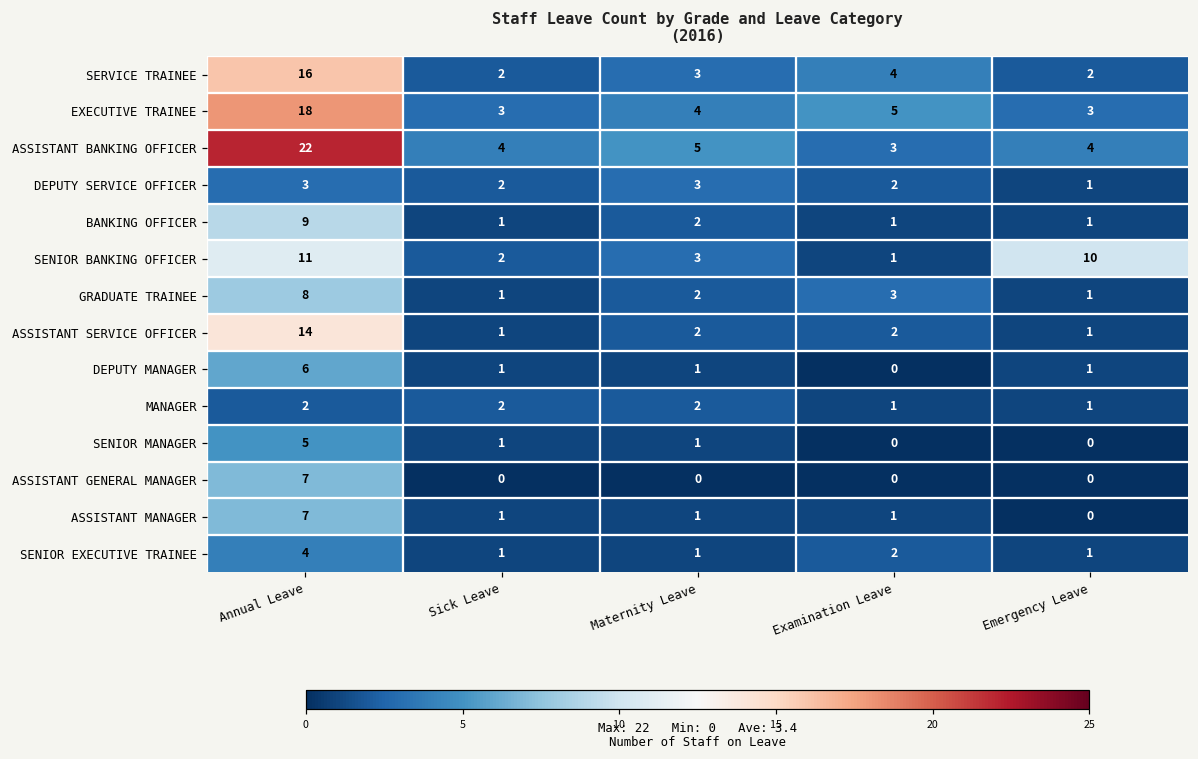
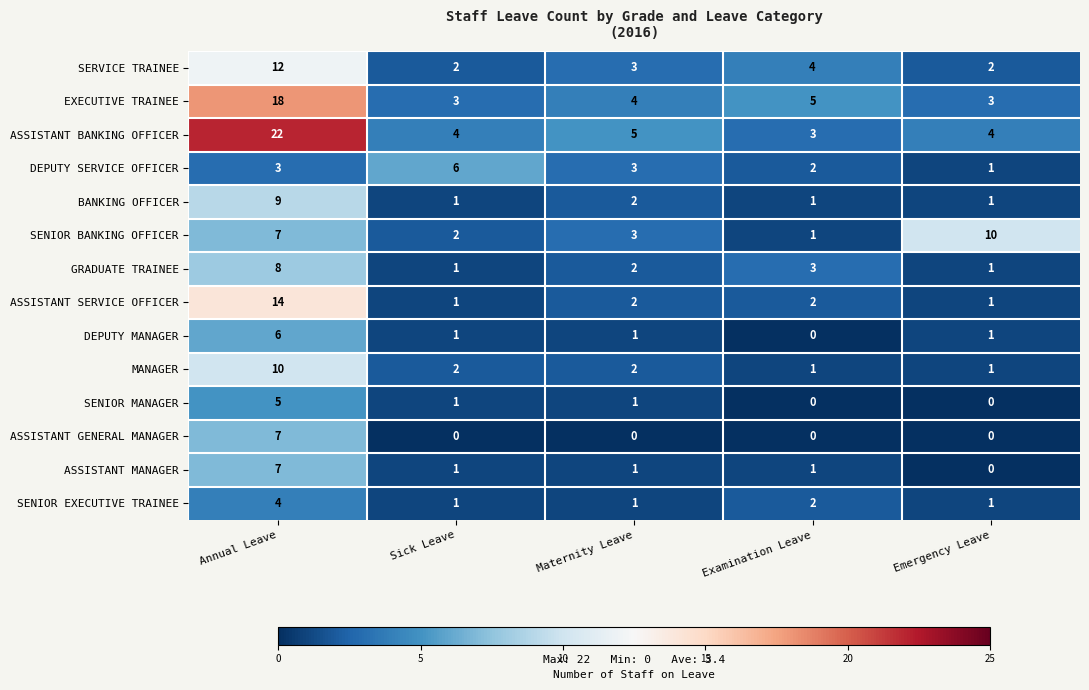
  {
    "SERVICE TRAINEE": {
-     "Annual Leave": 16,
+     "Annual Leave": 12,
      "Sick Leave": 2,
      "Maternity Leave": 3,
      "Examination Leave": 4,
      "Emergency Leave": 2
    },
    "EXECUTIVE TRAINEE": {
      "Annual Leave": 18,
      "Sick Leave": 3,
      "Maternity Leave": 4,
      "Examination Leave": 5,
      "Emergency Leave": 3
    },
    "ASSISTANT BANKING OFFICER": {
      "Annual Leave": 22,
      "Sick Leave": 4,
      "Maternity Leave": 5,
      "Examination Leave": 3,
      "Emergency Leave": 4
    },
    "DEPUTY SERVICE OFFICER": {
      "Annual Leave": 3,
-     "Sick Leave": 2,
+     "Sick Leave": 6,
      "Maternity Leave": 3,
      "Examination Leave": 2,
      "Emergency Leave": 1
    },
    "BANKING OFFICER": {
      "Annual Leave": 9,
      "Sick Leave": 1,
      "Maternity Leave": 2,
      "Examination Leave": 1,
      "Emergency Leave": 1
    },
    "SENIOR BANKING OFFICER": {
-     "Annual Leave": 11,
+     "Annual Leave": 7,
      "Sick Leave": 2,
      "Maternity Leave": 3,
      "Examination Leave": 1,
      "Emergency Leave": 10
    },
    "GRADUATE TRAINEE": {
      "Annual Leave": 8,
      "Sick Leave": 1,
      "Maternity Leave": 2,
      "Examination Leave": 3,
      "Emergency Leave": 1
    },
    "ASSISTANT SERVICE OFFICER": {
      "Annual Leave": 14,
      "Sick Leave": 1,
      "Maternity Leave": 2,
      "Examination Leave": 2,
      "Emergency Leave": 1
    },
    "DEPUTY MANAGER": {
      "Annual Leave": 6,
      "Sick Leave": 1,
      "Maternity Leave": 1,
      "Examination Leave": 0,
      "Emergency Leave": 1
    },
    "MANAGER": {
-     "Annual Leave": 2,
+     "Annual Leave": 10,
      "Sick Leave": 2,
      "Maternity Leave": 2,
      "Examination Leave": 1,
      "Emergency Leave": 1
    },
    "SENIOR MANAGER": {
      "Annual Leave": 5,
      "Sick Leave": 1,
      "Maternity Leave": 1,
      "Examination Leave": 0,
      "Emergency Leave": 0
    },
    "ASSISTANT GENERAL MANAGER": {
      "Annual Leave": 7,
      "Sick Leave": 0,
      "Maternity Leave": 0,
      "Examination Leave": 0,
      "Emergency Leave": 0
    },
    "ASSISTANT MANAGER": {
      "Annual Leave": 7,
      "Sick Leave": 1,
      "Maternity Leave": 1,
      "Examination Leave": 1,
      "Emergency Leave": 0
    },
    "SENIOR EXECUTIVE TRAINEE": {
      "Annual Leave": 4,
      "Sick Leave": 1,
      "Maternity Leave": 1,
      "Examination Leave": 2,
      "Emergency Leave": 1
    }
  }
